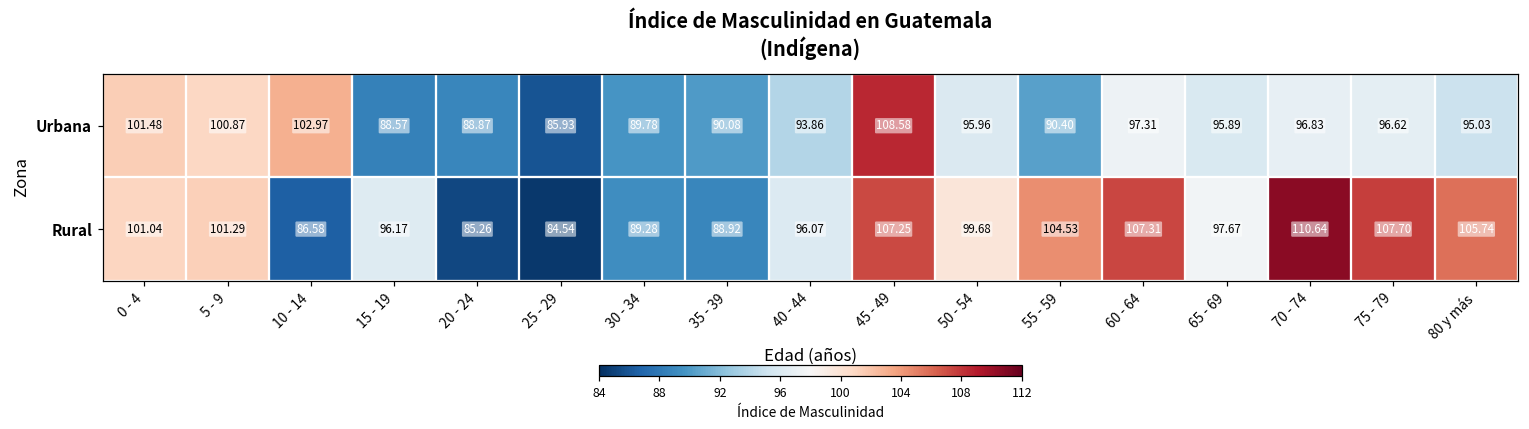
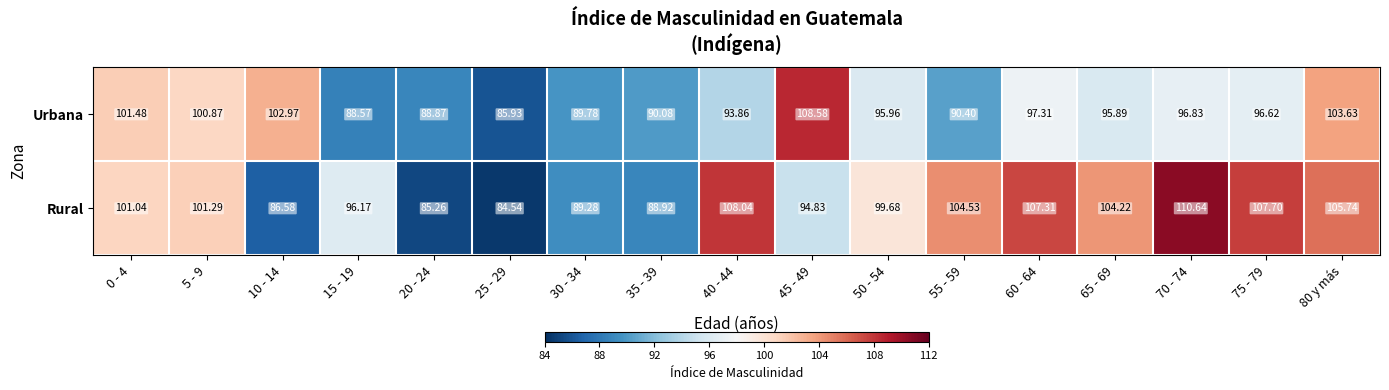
  {
    "Urbana": {
-     "80 y más": 95.03
+     "80 y más": 103.63
    },
    "Rural": {
-     "40 - 44": 96.07,
-     "45 - 49": 107.25,
-     "65 - 69": 97.67
+     "40 - 44": 108.04,
+     "45 - 49": 94.83,
+     "65 - 69": 104.22
    }
  }
